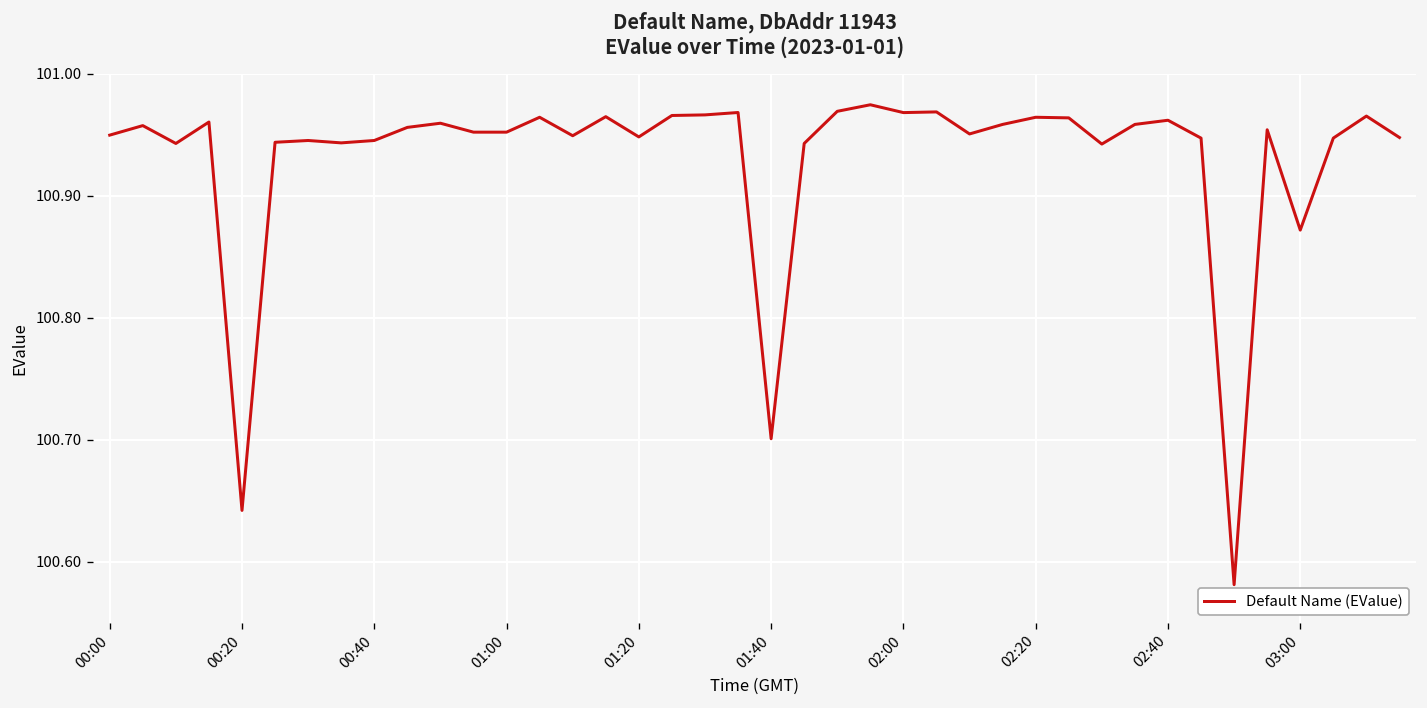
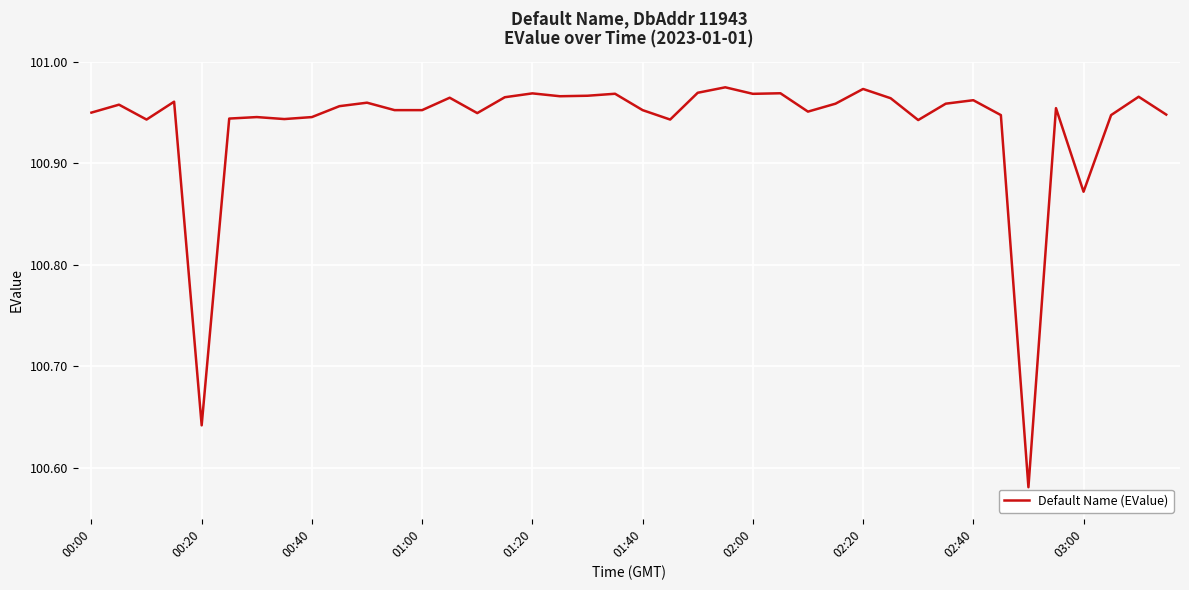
  {
    "00:00": 100.950,
    "00:20": 100.642,
    "00:40": 100.945,
    "01:00": 100.952,
-   "01:20": 100.948,
-   "01:40": 100.701,
+   "01:20": 100.969,
+   "01:40": 100.952,
    "02:00": 100.968,
-   "02:20": 100.964,
+   "02:20": 100.973,
    "02:40": 100.962,
    "03:00": 100.872
  }
